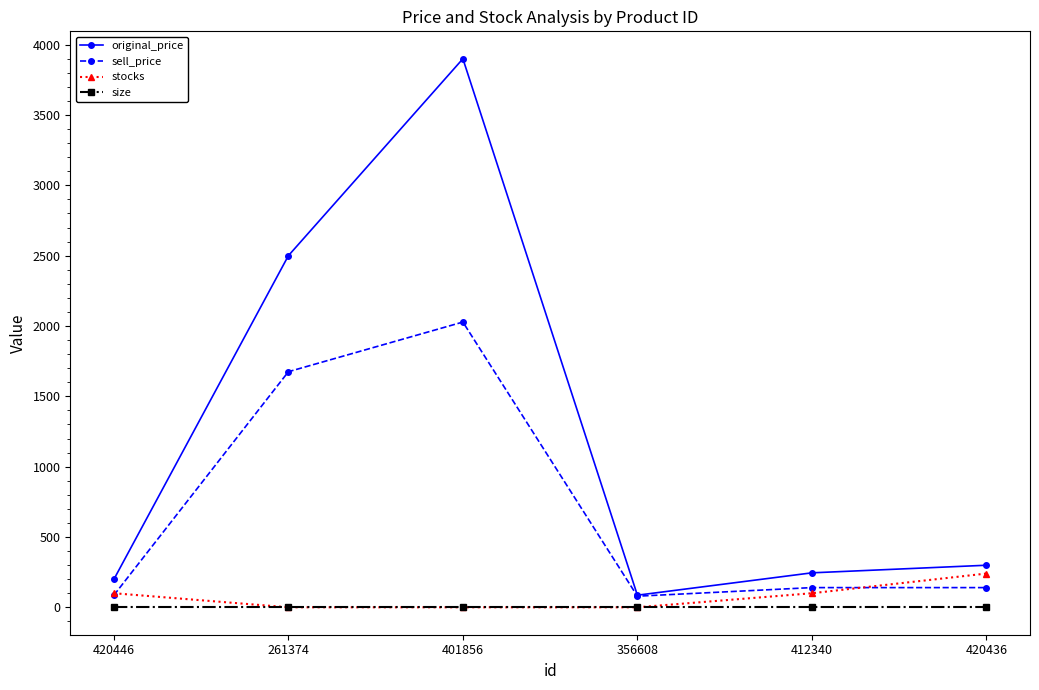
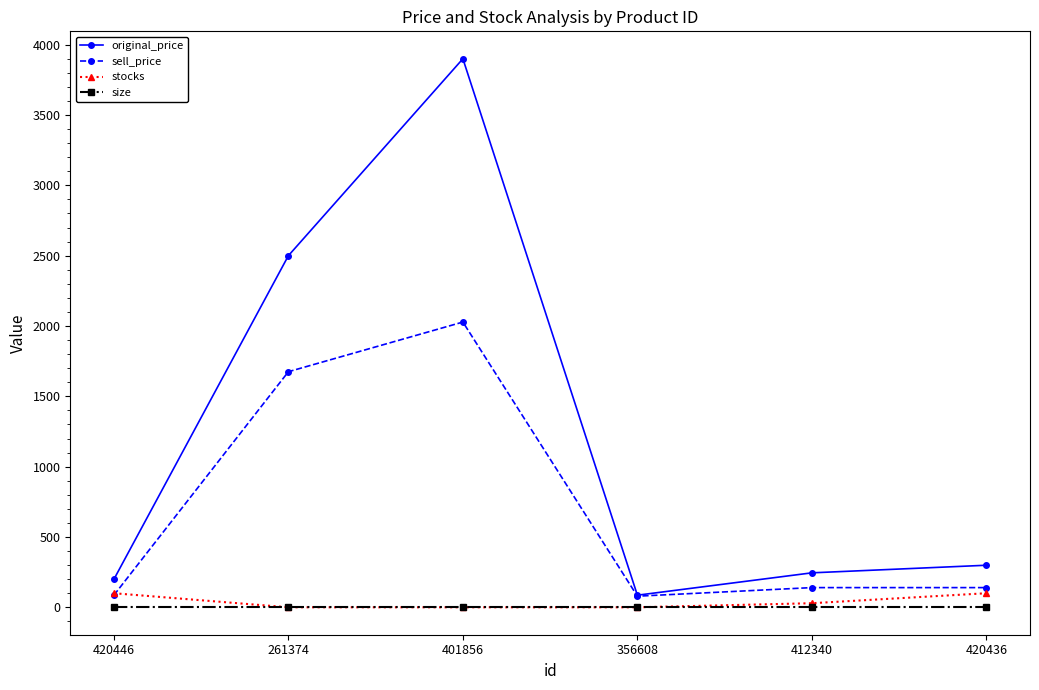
  {
    "stocks": {
-     "412340": 100,
-     "420436": 240
+     "412340": 30,
+     "420436": 100
    },
    "size": {
      "420446": 0,
      "412340": 0,
      "420436": 0
    }
  }
